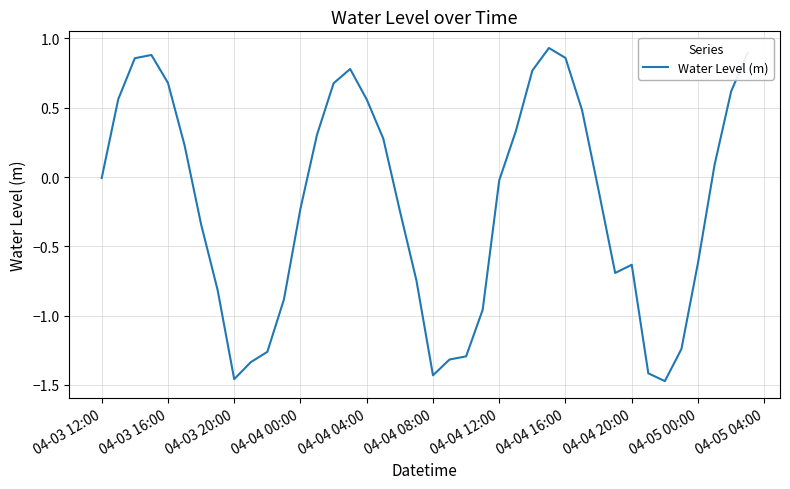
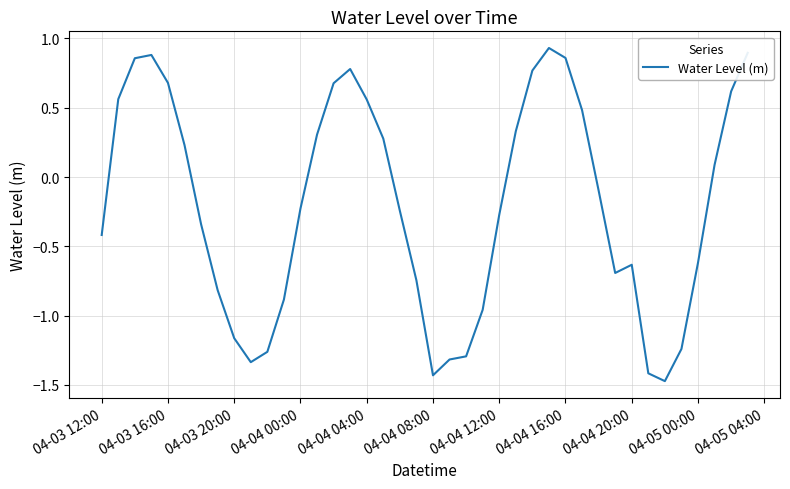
  {
-   "04-03 12:00": -0.01,
+   "04-03 12:00": -0.42,
    "04-03 16:00": 0.68,
-   "04-03 20:00": -1.46,
+   "04-03 20:00": -1.16,
    "04-04 00:00": -0.23,
    "04-04 04:00": 0.56,
    "04-04 08:00": -1.43,
-   "04-04 12:00": -0.02,
+   "04-04 12:00": -0.27,
    "04-04 16:00": 0.86,
    "04-04 20:00": -0.63,
    "04-05 00:00": -0.62
  }
